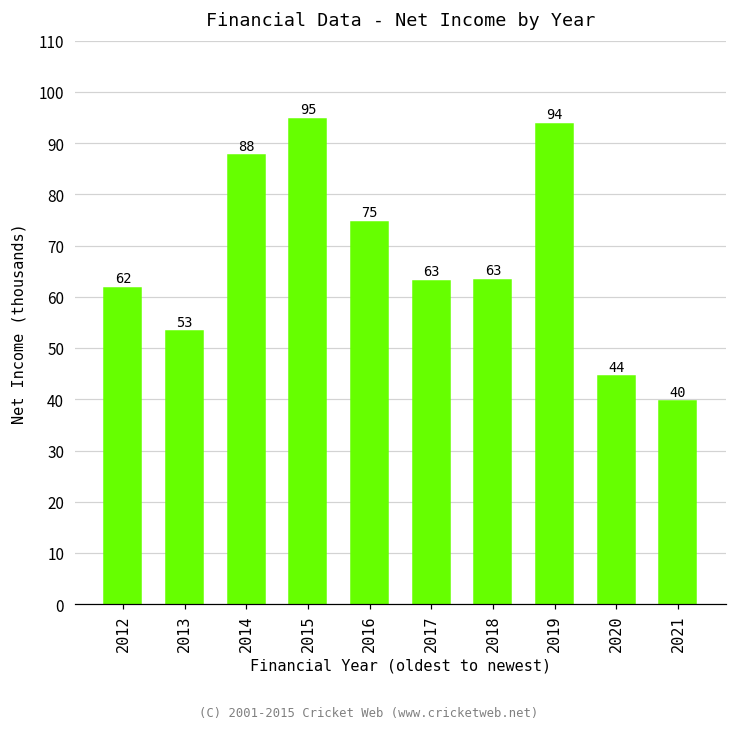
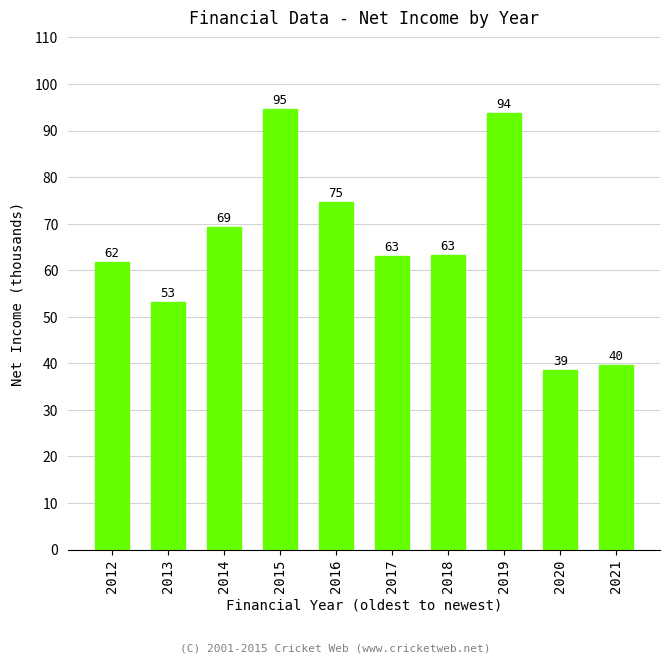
  {
-   "2014": 88,
-   "2020": 44
+   "2014": 69,
+   "2020": 39
  }
